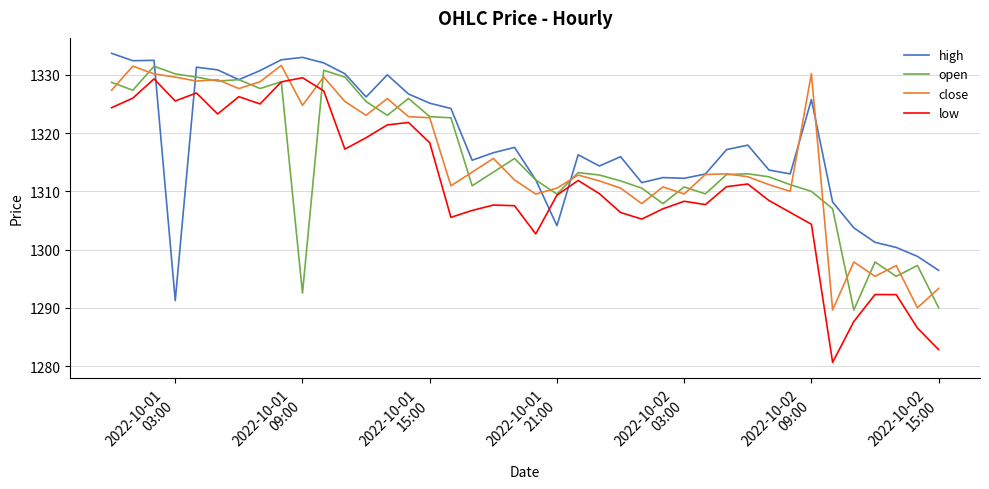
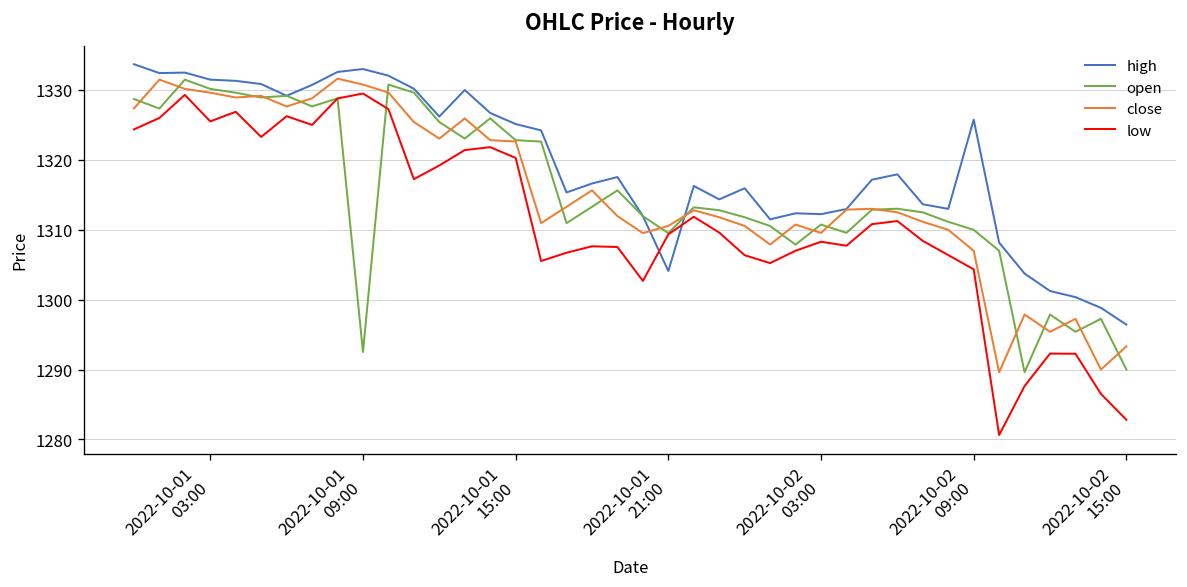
  {
    "high": {
-     "2022-10-01 03:00": 1291,
+     "2022-10-01 03:00": 1331,
      "2022-10-01 09:00": 1333,
      "2022-10-01 15:00": 1325,
      "2022-10-01 21:00": 1304,
      "2022-10-02 03:00": 1312,
      "2022-10-02 09:00": 1326,
      "2022-10-02 15:00": 1296
    },
    "open": {
      "2022-10-01 03:00": 1330,
      "2022-10-01 09:00": 1293,
      "2022-10-02 03:00": 1311,
      "2022-10-02 09:00": 1310,
      "2022-10-02 15:00": 1290
    },
    "close": {
      "2022-10-01 03:00": 1330,
-     "2022-10-01 09:00": 1325,
+     "2022-10-01 09:00": 1331,
      "2022-10-01 21:00": 1311,
      "2022-10-02 03:00": 1310,
-     "2022-10-02 09:00": 1330,
+     "2022-10-02 09:00": 1307,
      "2022-10-02 15:00": 1293
    },
    "low": {
      "2022-10-01 03:00": 1326,
      "2022-10-01 09:00": 1330,
-     "2022-10-01 15:00": 1318,
+     "2022-10-01 15:00": 1320,
      "2022-10-02 03:00": 1308,
      "2022-10-02 09:00": 1304,
      "2022-10-02 15:00": 1283
    }
  }
